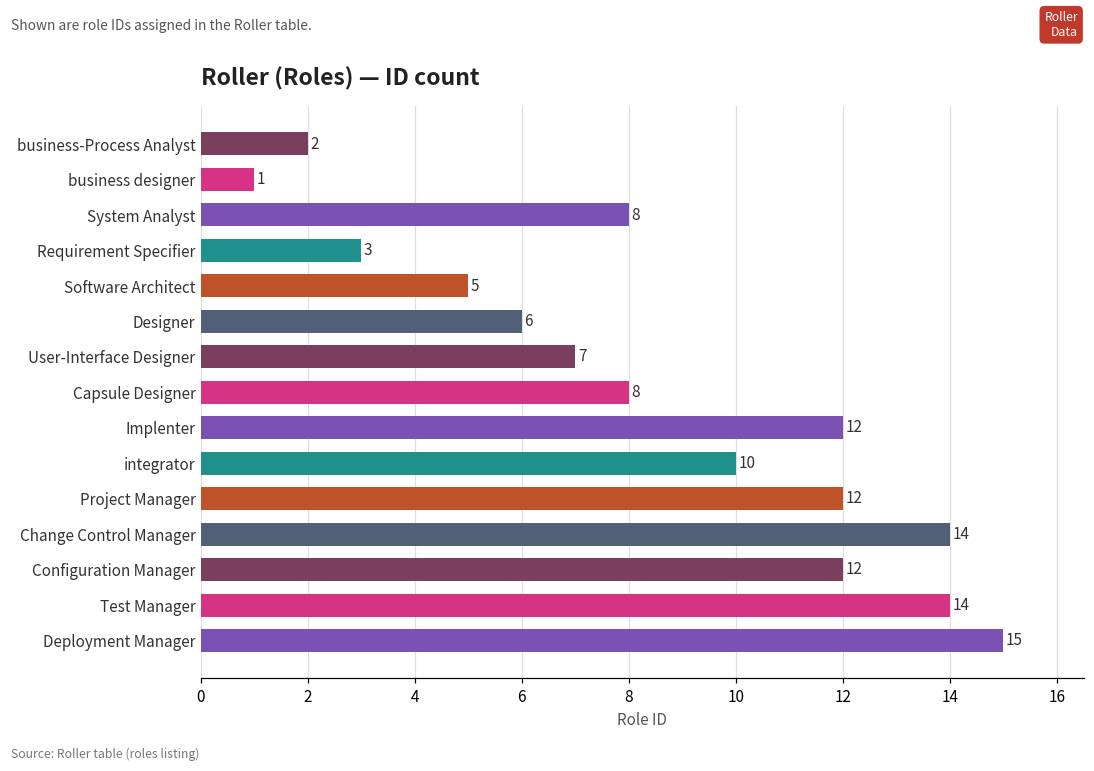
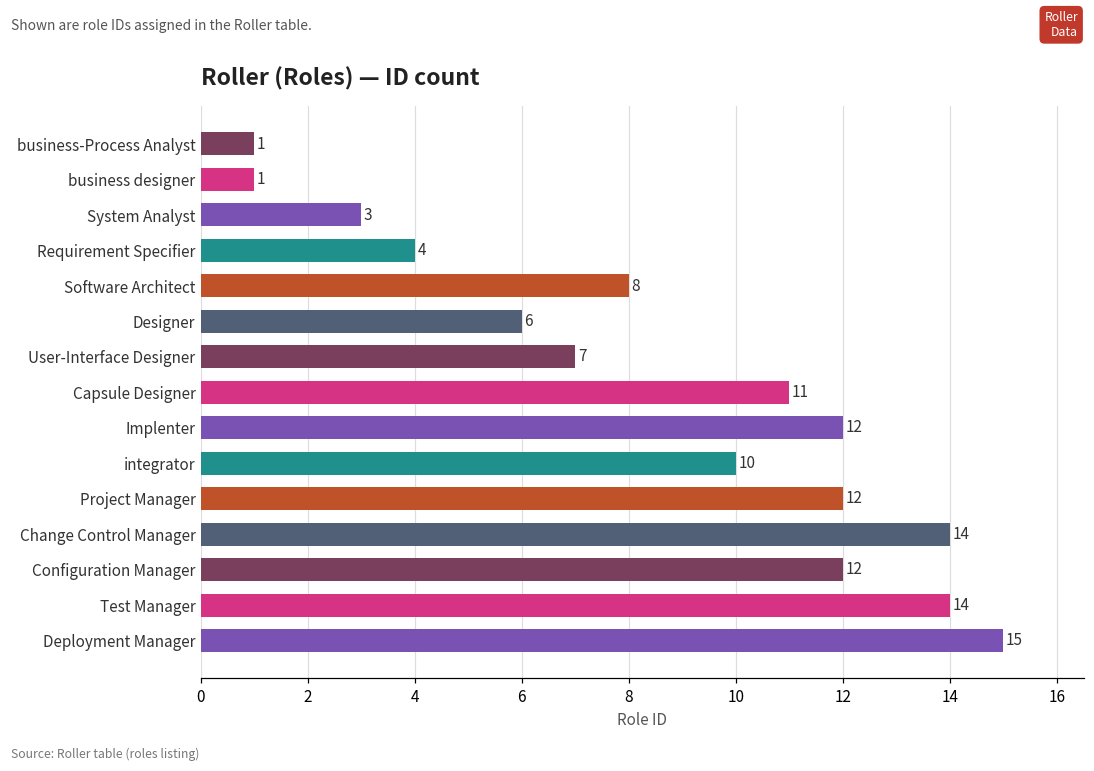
  {
-   "business-Process Analyst": 2,
+   "business-Process Analyst": 1,
    "business designer": 1,
-   "System Analyst": 8,
-   "Requirement Specifier": 3,
-   "Software Architect": 5,
+   "System Analyst": 3,
+   "Requirement Specifier": 4,
+   "Software Architect": 8,
    "Designer": 6,
    "User-Interface Designer": 7,
-   "Capsule Designer": 8,
+   "Capsule Designer": 11,
    "Implenter": 12,
    "integrator": 10,
    "Project Manager": 12,
    "Change Control Manager": 14,
    "Configuration Manager": 12,
    "Test Manager": 14,
    "Deployment Manager": 15
  }
